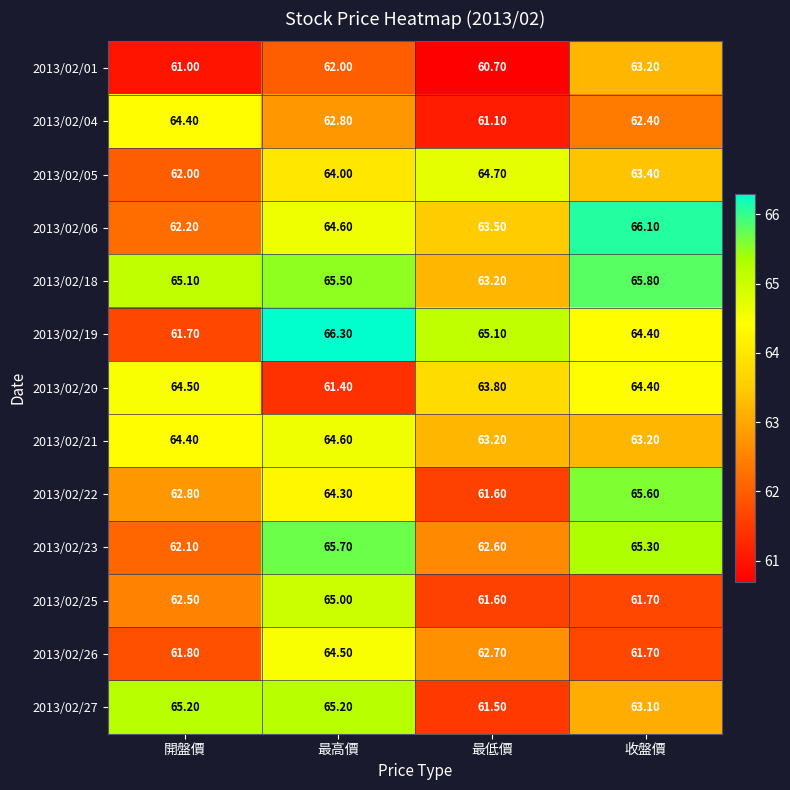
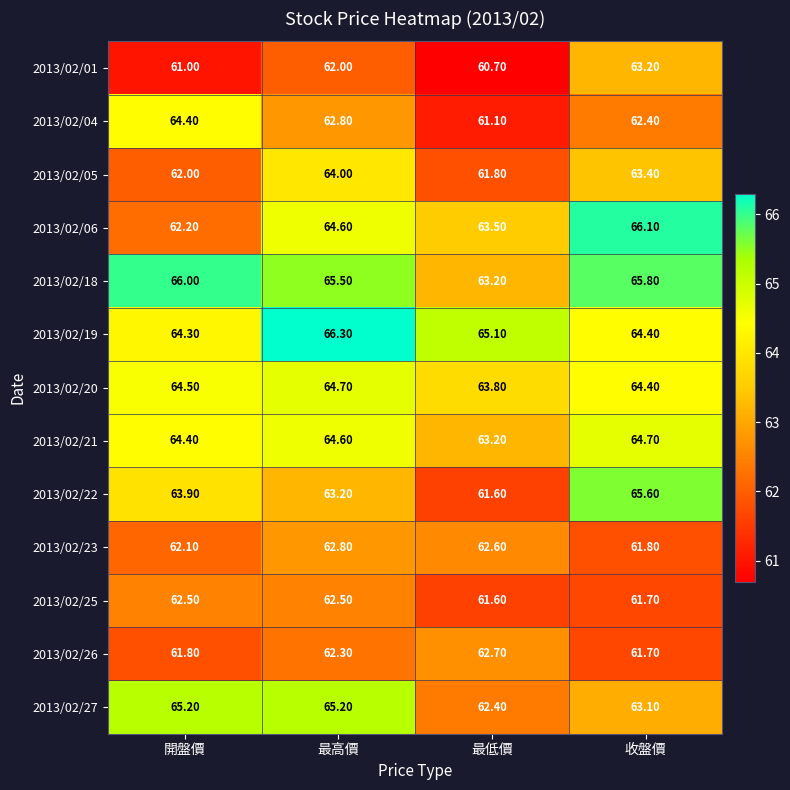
  {
    "2013/02/01": {
      "開盤價": 61.00,
      "最高價": 62.00,
      "最低價": 60.70,
      "收盤價": 63.20
    },
    "2013/02/04": {
      "開盤價": 64.40,
      "最高價": 62.80,
      "最低價": 61.10,
      "收盤價": 62.40
    },
    "2013/02/05": {
      "開盤價": 62.00,
      "最高價": 64.00,
-     "最低價": 64.70,
+     "最低價": 61.80,
      "收盤價": 63.40
    },
    "2013/02/06": {
      "開盤價": 62.20,
      "最高價": 64.60,
      "最低價": 63.50,
      "收盤價": 66.10
    },
    "2013/02/18": {
-     "開盤價": 65.10,
+     "開盤價": 66.00,
      "最高價": 65.50,
      "最低價": 63.20,
      "收盤價": 65.80
    },
    "2013/02/19": {
-     "開盤價": 61.70,
+     "開盤價": 64.30,
      "最高價": 66.30,
      "最低價": 65.10,
      "收盤價": 64.40
    },
    "2013/02/20": {
      "開盤價": 64.50,
-     "最高價": 61.40,
+     "最高價": 64.70,
      "最低價": 63.80,
      "收盤價": 64.40
    },
    "2013/02/21": {
      "開盤價": 64.40,
      "最高價": 64.60,
      "最低價": 63.20,
-     "收盤價": 63.20
+     "收盤價": 64.70
    },
    "2013/02/22": {
-     "開盤價": 62.80,
-     "最高價": 64.30,
+     "開盤價": 63.90,
+     "最高價": 63.20,
      "最低價": 61.60,
      "收盤價": 65.60
    },
    "2013/02/23": {
      "開盤價": 62.10,
-     "最高價": 65.70,
+     "最高價": 62.80,
      "最低價": 62.60,
-     "收盤價": 65.30
+     "收盤價": 61.80
    },
    "2013/02/25": {
      "開盤價": 62.50,
-     "最高價": 65.00,
+     "最高價": 62.50,
      "最低價": 61.60,
      "收盤價": 61.70
    },
    "2013/02/26": {
      "開盤價": 61.80,
-     "最高價": 64.50,
+     "最高價": 62.30,
      "最低價": 62.70,
      "收盤價": 61.70
    },
    "2013/02/27": {
      "開盤價": 65.20,
      "最高價": 65.20,
-     "最低價": 61.50,
+     "最低價": 62.40,
      "收盤價": 63.10
    }
  }
